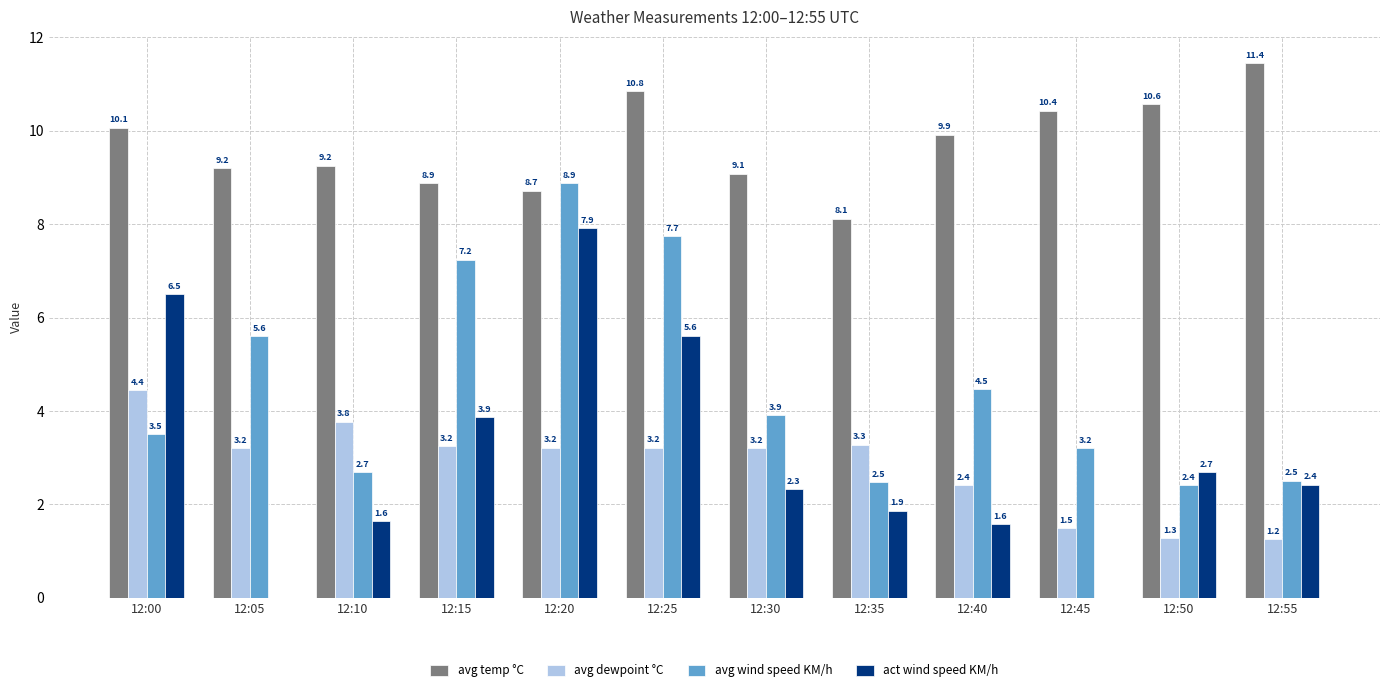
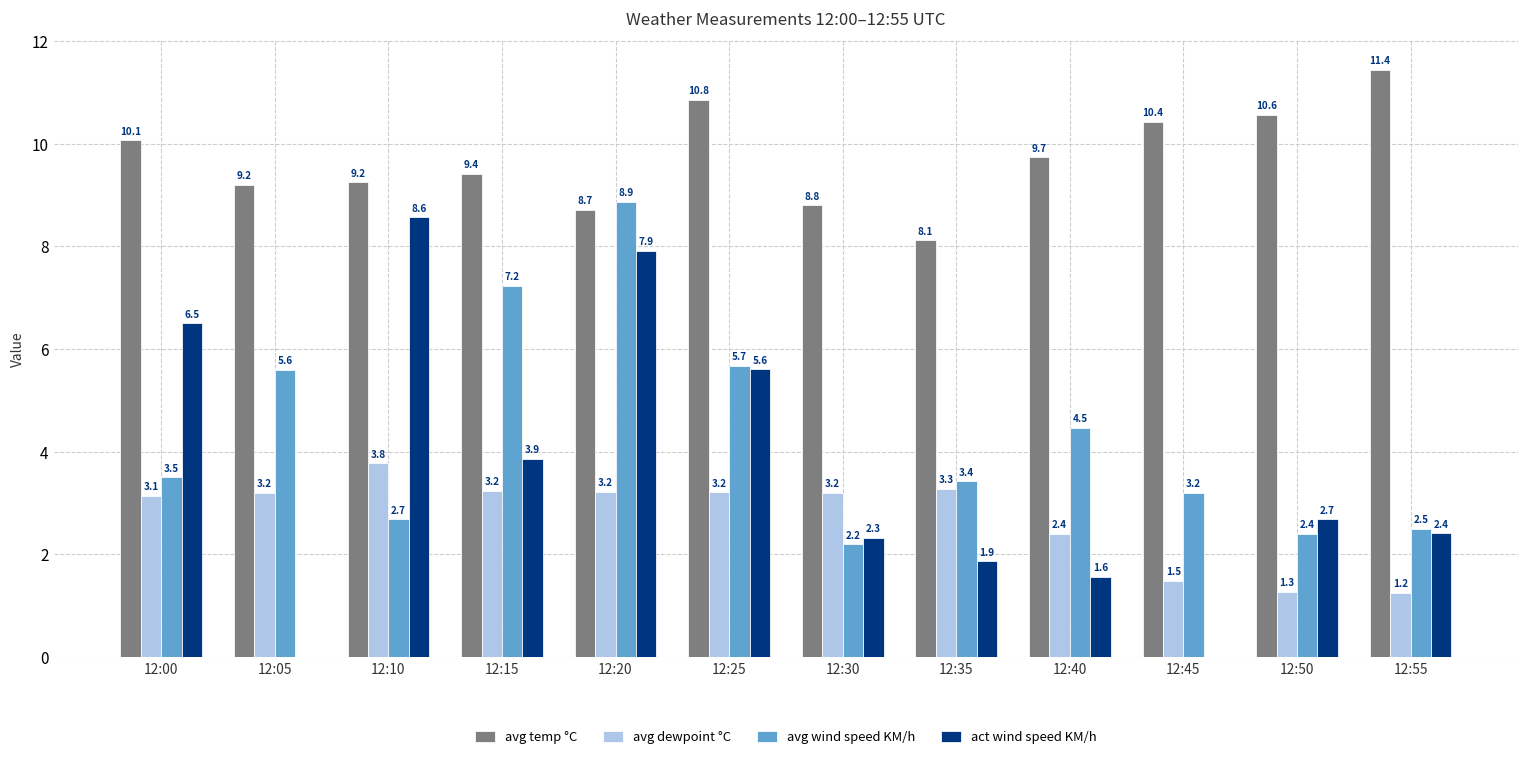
  {
    "avg temp °C": {
      "12:00": 10.1,
      "12:05": 9.2,
      "12:10": 9.2,
-     "12:15": 8.9,
+     "12:15": 9.4,
      "12:20": 8.7,
      "12:25": 10.8,
-     "12:30": 9.1,
+     "12:30": 8.8,
      "12:35": 8.1,
-     "12:40": 9.9,
+     "12:40": 9.7,
      "12:45": 10.4,
      "12:50": 10.6,
      "12:55": 11.4
    },
    "avg dewpoint °C": {
-     "12:00": 4.4,
+     "12:00": 3.1,
      "12:05": 3.2,
      "12:10": 3.8,
      "12:15": 3.2,
      "12:20": 3.2,
      "12:25": 3.2,
      "12:30": 3.2,
      "12:35": 3.3,
      "12:40": 2.4,
      "12:45": 1.5,
      "12:50": 1.3,
      "12:55": 1.2
    },
    "avg wind speed KM/h": {
      "12:00": 3.5,
      "12:05": 5.6,
      "12:10": 2.7,
      "12:15": 7.2,
      "12:20": 8.9,
-     "12:25": 7.7,
-     "12:30": 3.9,
-     "12:35": 2.5,
+     "12:25": 5.7,
+     "12:30": 2.2,
+     "12:35": 3.4,
      "12:40": 4.5,
      "12:45": 3.2,
      "12:50": 2.4,
      "12:55": 2.5
    },
    "act wind speed KM/h": {
      "12:00": 6.5,
-     "12:10": 1.6,
+     "12:10": 8.6,
      "12:15": 3.9,
      "12:20": 7.9,
      "12:25": 5.6,
      "12:30": 2.3,
      "12:35": 1.9,
      "12:40": 1.6,
      "12:50": 2.7,
      "12:55": 2.4
    }
  }
